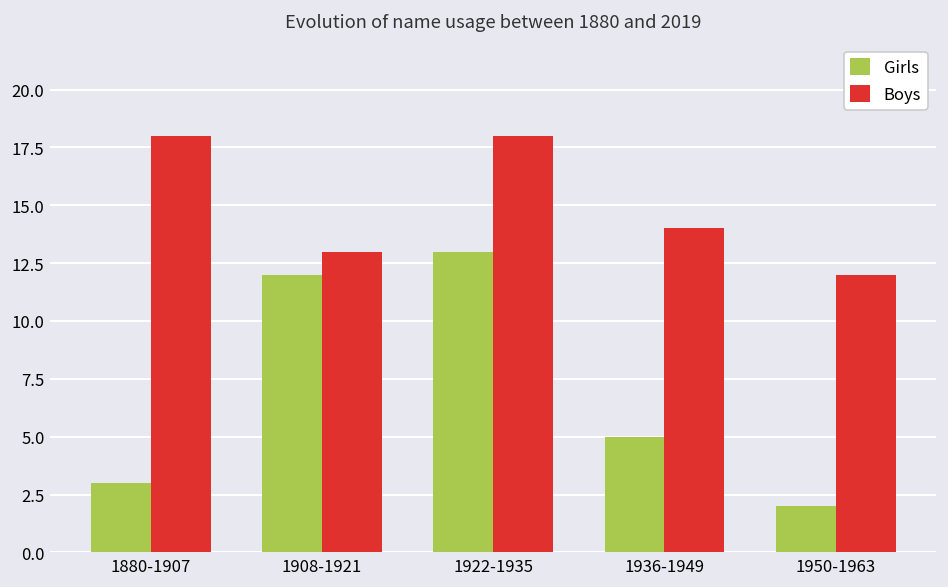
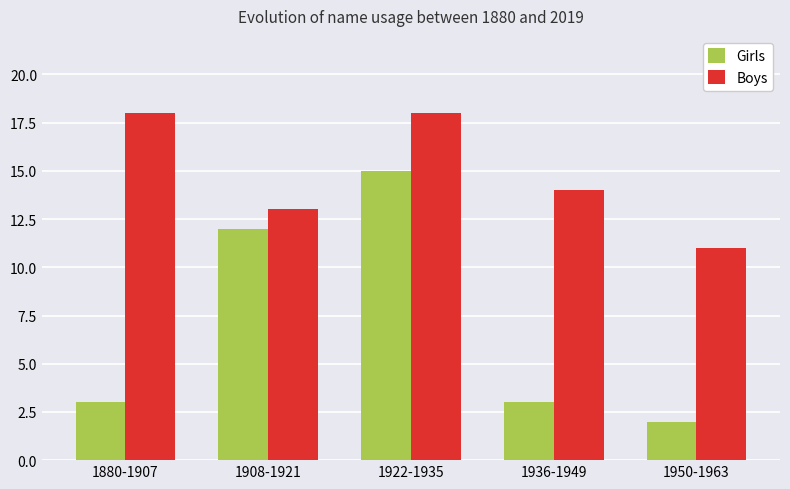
  {
    "Girls": {
      "1880-1907": 3,
      "1908-1921": 12,
-     "1922-1935": 13,
-     "1936-1949": 5,
+     "1922-1935": 15,
+     "1936-1949": 3,
      "1950-1963": 2
    },
    "Boys": {
      "1880-1907": 18,
      "1908-1921": 13,
      "1922-1935": 18,
      "1936-1949": 14,
-     "1950-1963": 12
+     "1950-1963": 11
    }
  }
